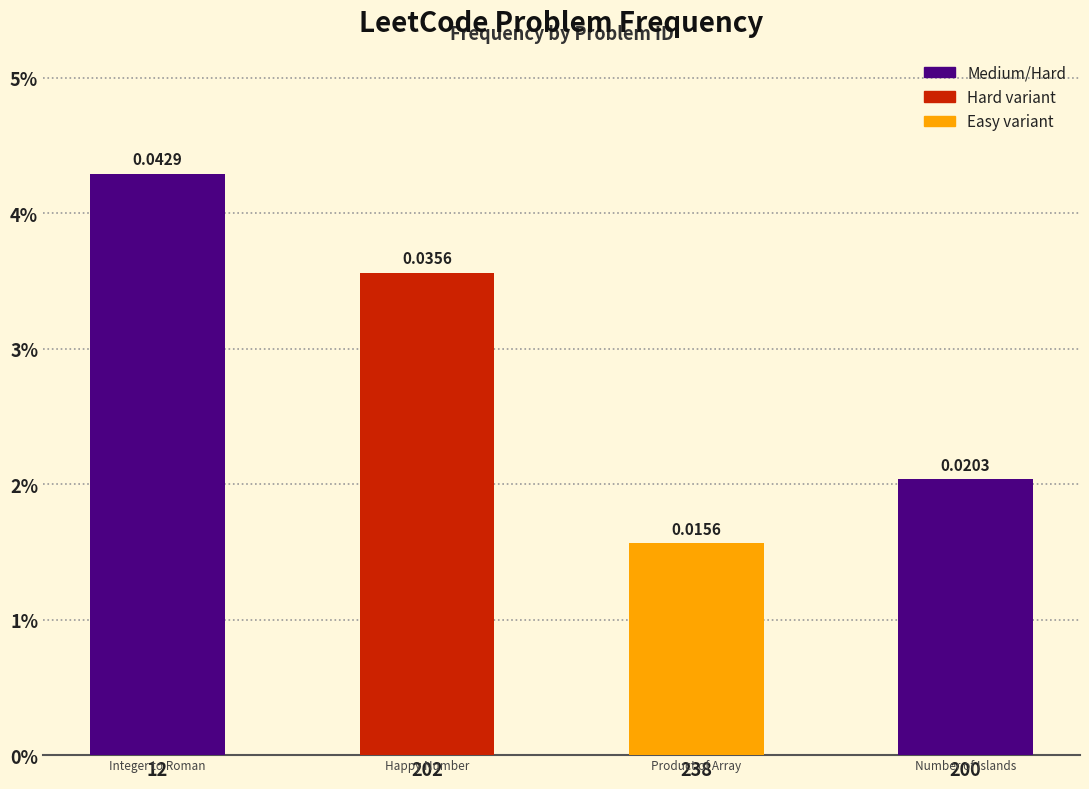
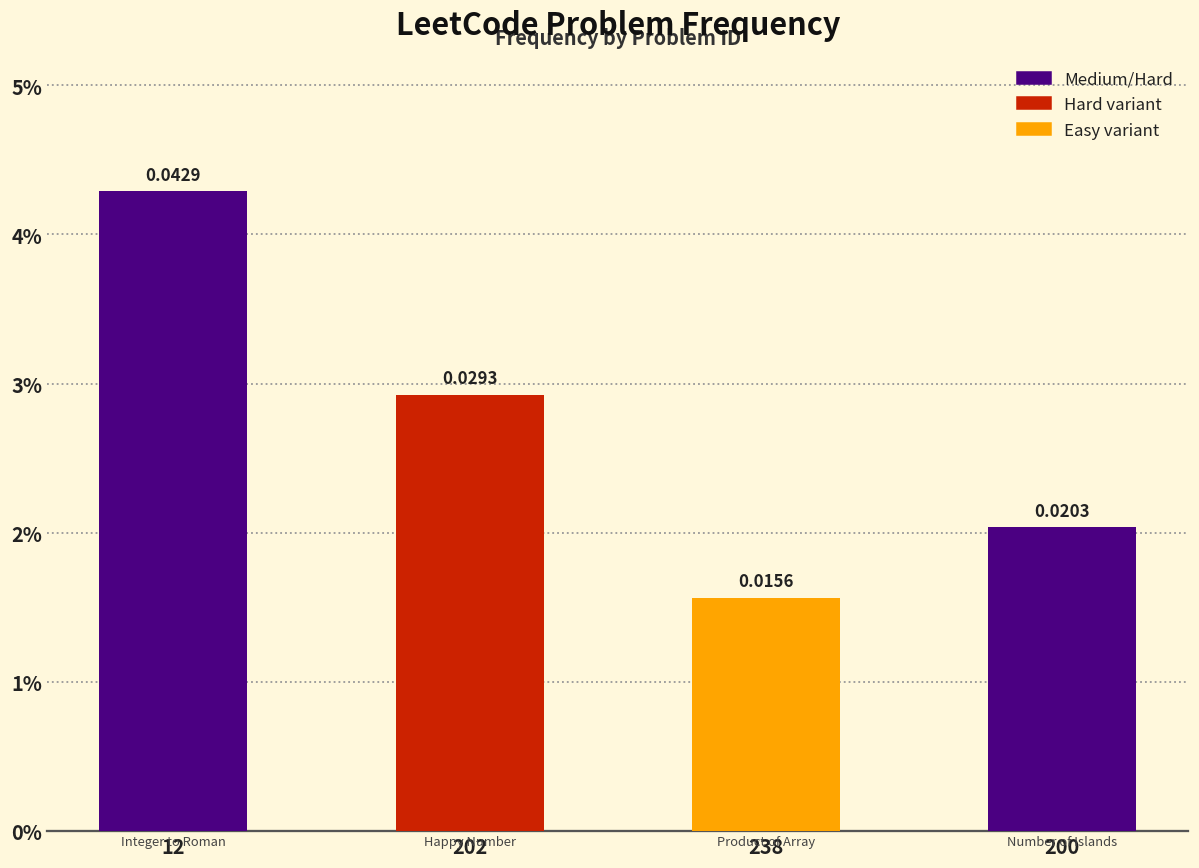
  {
    "12": 0.0429,
-   "202": 0.0356,
+   "202": 0.0293,
    "238": 0.0156,
    "200": 0.0203
  }
